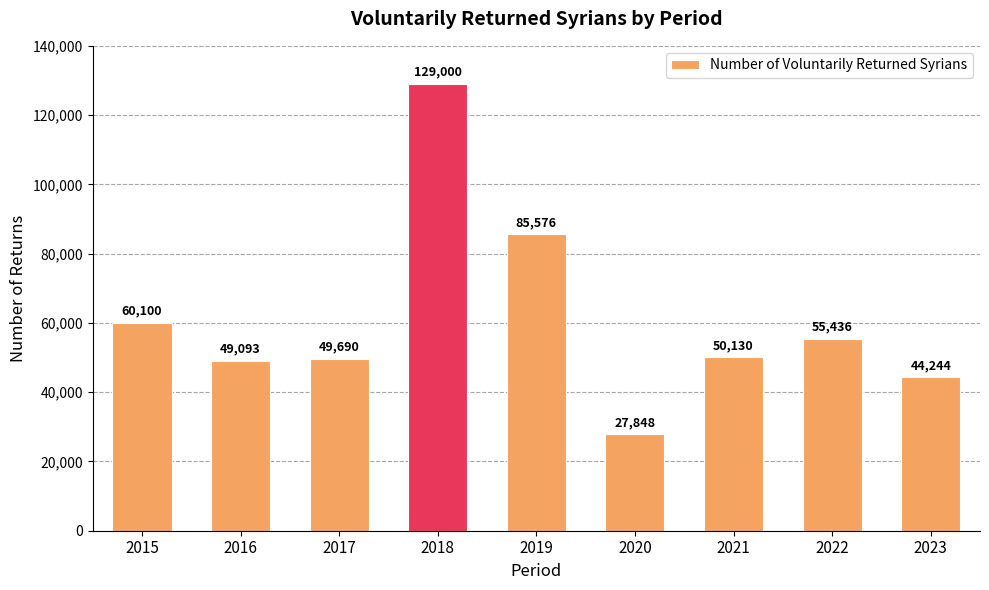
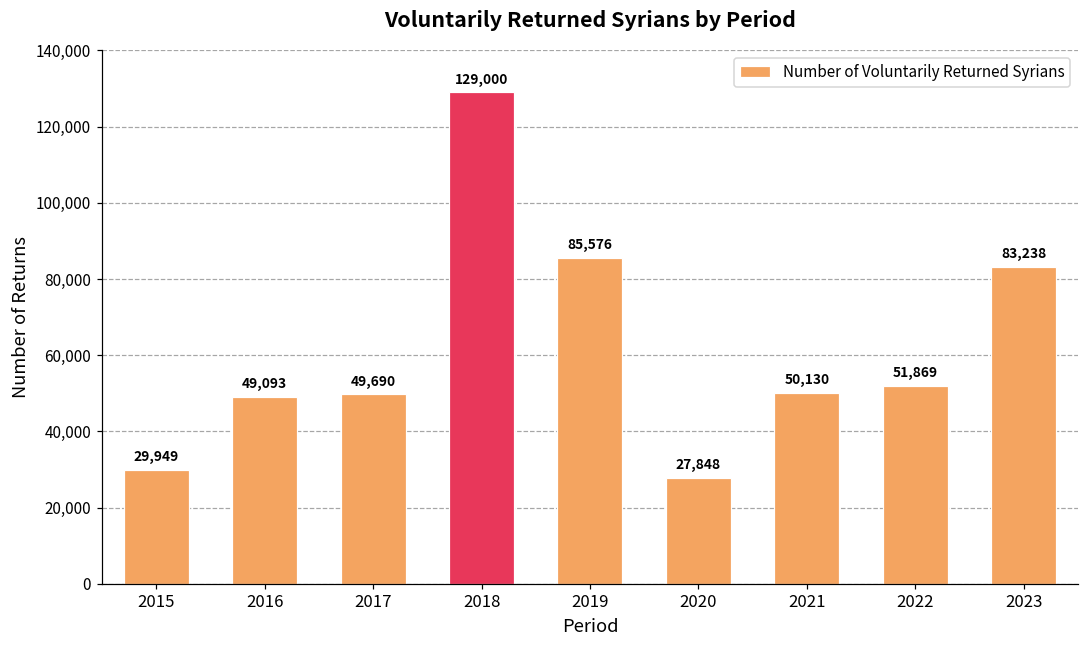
  {
-   "2015": "60,100",
+   "2015": "29,949",
    "2016": "49,093",
    "2017": "49,690",
    "2018": "129,000",
    "2019": "85,576",
    "2020": "27,848",
    "2021": "50,130",
-   "2022": "55,436",
-   "2023": "44,244"
+   "2022": "51,869",
+   "2023": "83,238"
  }
